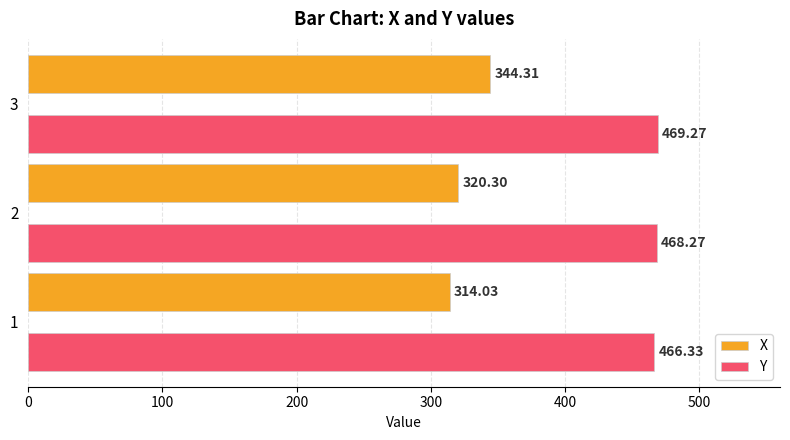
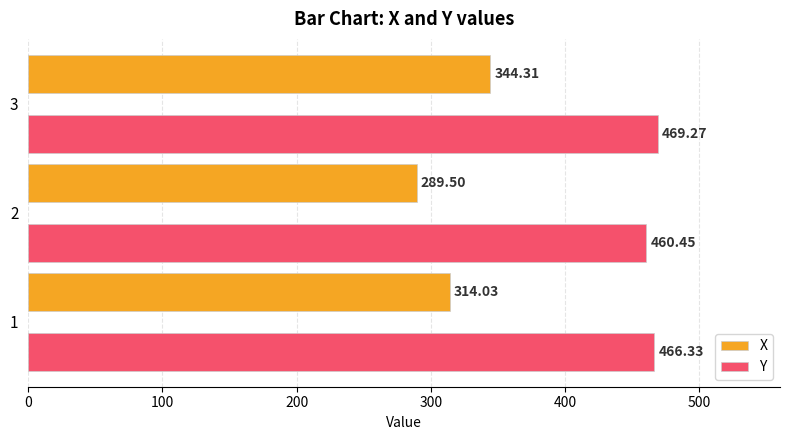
  {
    "X": {
      "3": 344.31,
-     "2": 320.30,
+     "2": 289.50,
      "1": 314.03
    },
    "Y": {
      "3": 469.27,
-     "2": 468.27,
+     "2": 460.45,
      "1": 466.33
    }
  }
